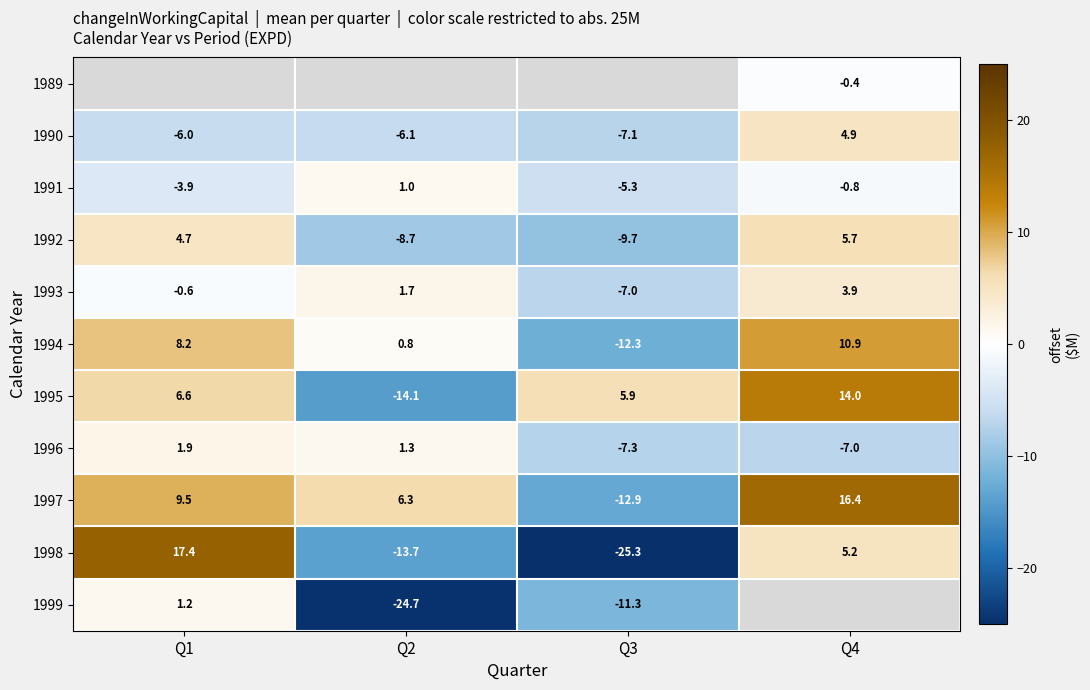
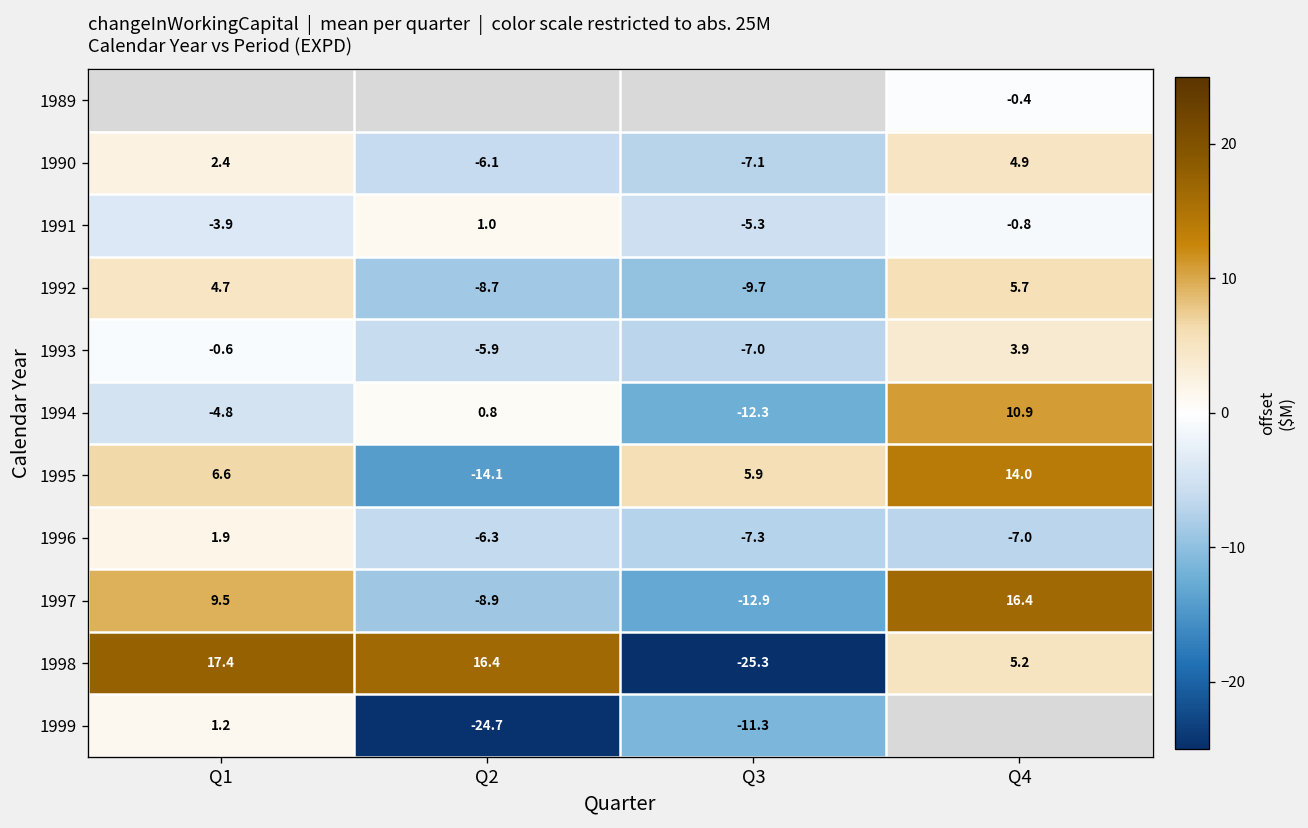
  {
    "1989": {
      "Q4": -0.4
    },
    "1990": {
-     "Q1": -6.0,
+     "Q1": 2.4,
      "Q2": -6.1,
      "Q3": -7.1,
      "Q4": 4.9
    },
    "1991": {
      "Q1": -3.9,
      "Q2": 1.0,
      "Q3": -5.3,
      "Q4": -0.8
    },
    "1992": {
      "Q1": 4.7,
      "Q2": -8.7,
      "Q3": -9.7,
      "Q4": 5.7
    },
    "1993": {
      "Q1": -0.6,
-     "Q2": 1.7,
+     "Q2": -5.9,
      "Q3": -7.0,
      "Q4": 3.9
    },
    "1994": {
-     "Q1": 8.2,
+     "Q1": -4.8,
      "Q2": 0.8,
      "Q3": -12.3,
      "Q4": 10.9
    },
    "1995": {
      "Q1": 6.6,
      "Q2": -14.1,
      "Q3": 5.9,
      "Q4": 14.0
    },
    "1996": {
      "Q1": 1.9,
-     "Q2": 1.3,
+     "Q2": -6.3,
      "Q3": -7.3,
      "Q4": -7.0
    },
    "1997": {
      "Q1": 9.5,
-     "Q2": 6.3,
+     "Q2": -8.9,
      "Q3": -12.9,
      "Q4": 16.4
    },
    "1998": {
      "Q1": 17.4,
-     "Q2": -13.7,
+     "Q2": 16.4,
      "Q3": -25.3,
      "Q4": 5.2
    },
    "1999": {
      "Q1": 1.2,
      "Q2": -24.7,
      "Q3": -11.3
    }
  }
